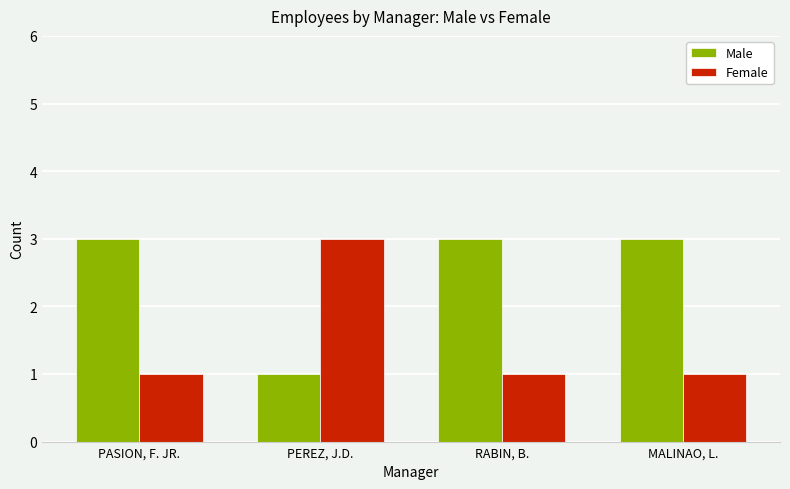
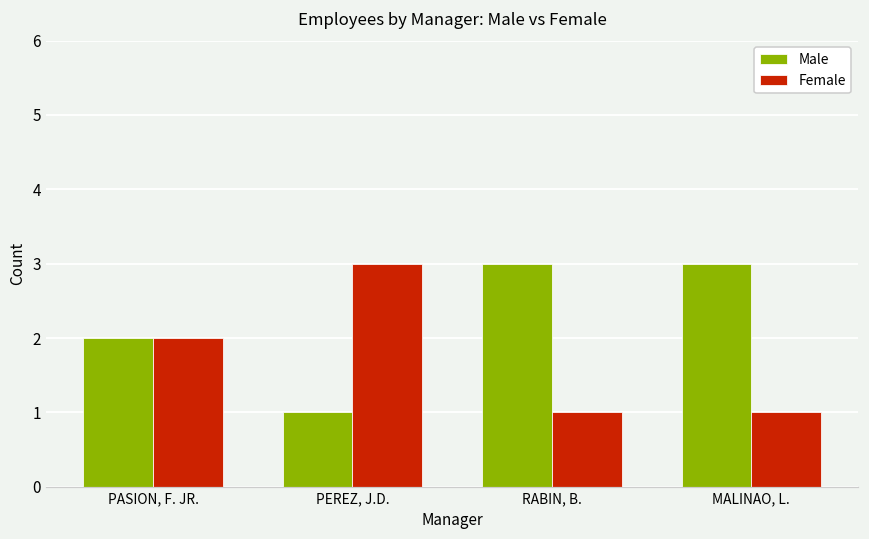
  {
    "Male": {
-     "PASION, F. JR.": 3,
+     "PASION, F. JR.": 2,
      "PEREZ, J.D.": 1,
      "RABIN, B.": 3,
      "MALINAO, L.": 3
    },
    "Female": {
-     "PASION, F. JR.": 1,
+     "PASION, F. JR.": 2,
      "PEREZ, J.D.": 3,
      "RABIN, B.": 1,
      "MALINAO, L.": 1
    }
  }
